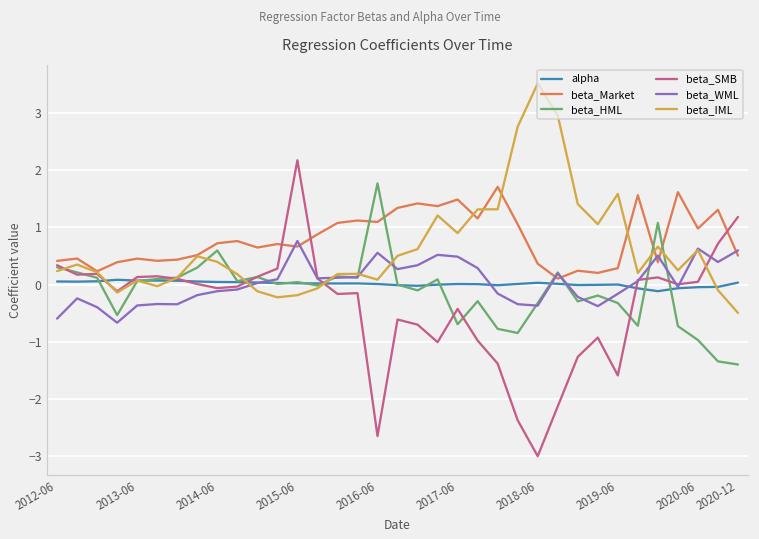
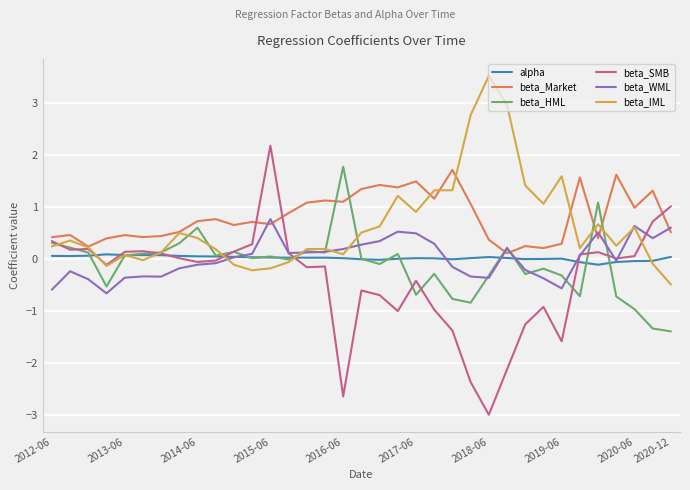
  {
    "alpha": {
      "2012-06": 0.1,
      "2014-06": 0.0,
      "2016-06": 0.0,
      "2017-06": 0.0,
      "2018-06": 0.0,
      "2019-06": 0.0,
      "2020-06": 0.0,
      "2020-12": 0.0
    },
    "beta_HML": {
      "2014-06": 0.6,
      "2016-06": 1.8,
      "2017-06": -0.7,
      "2019-06": -0.3,
      "2020-06": -1.0,
      "2020-12": -1.4
    },
    "beta_SMB": {
      "2013-06": 0.1,
      "2014-06": -0.1,
      "2015-06": 2.2,
      "2016-06": -2.6,
      "2017-06": -0.4,
      "2018-06": -3.0,
      "2019-06": -1.6,
      "2020-06": 0.1,
-     "2020-12": 1.2
+     "2020-12": 1.0
    },
    "beta_WML": {
      "2012-06": -0.6,
      "2013-06": -0.4,
      "2014-06": -0.1,
      "2015-06": 0.8,
-     "2016-06": 0.6,
+     "2016-06": 0.2,
      "2017-06": 0.5,
-     "2019-06": -0.2,
+     "2019-06": -0.6,
      "2020-12": 0.6
    }
  }
